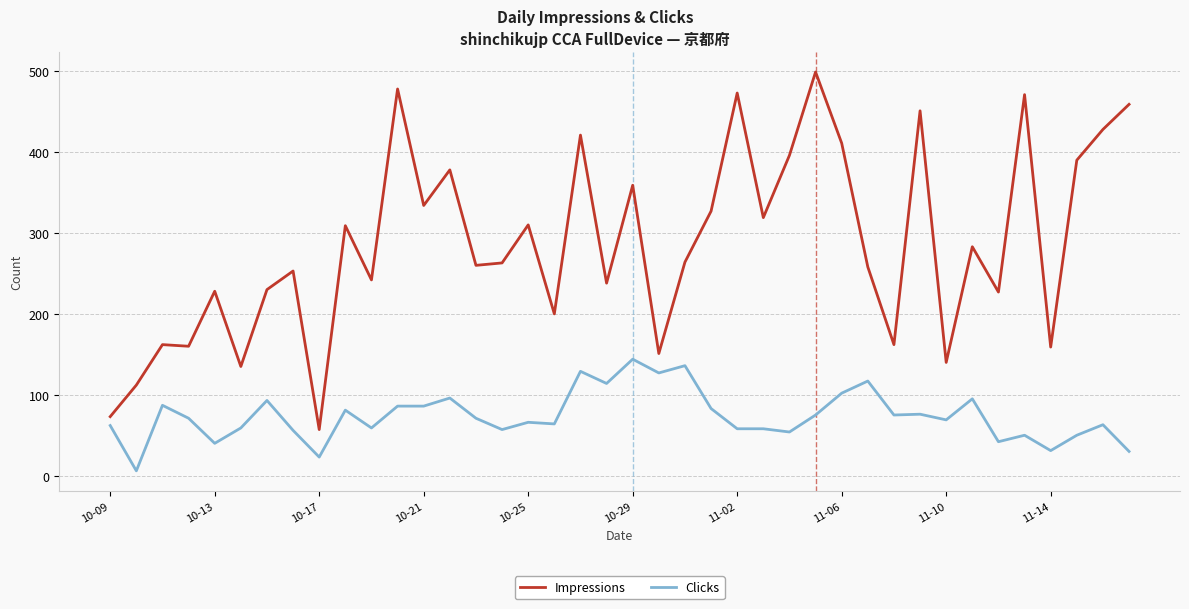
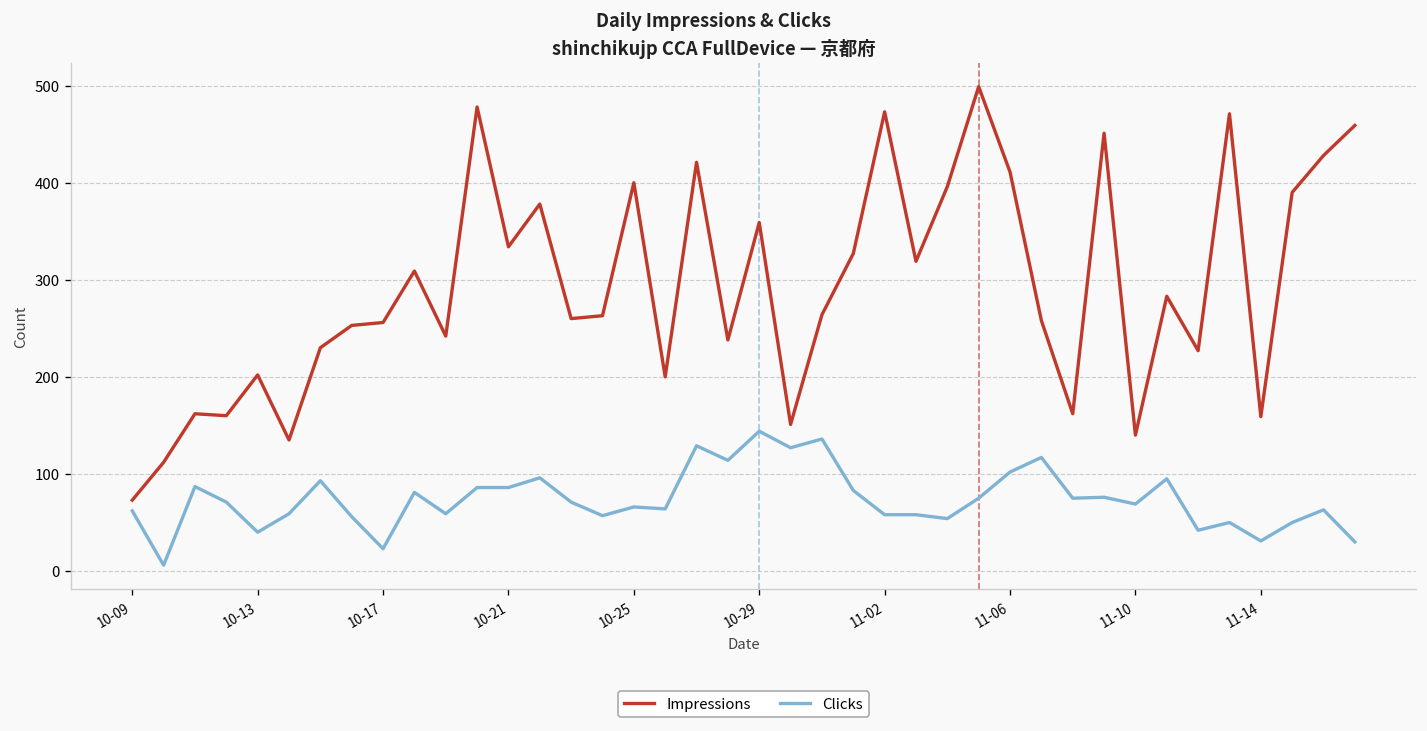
  {
    "Impressions": {
      "10-09": 70,
-     "10-13": 230,
-     "10-17": 60,
+     "10-13": 200,
+     "10-17": 260,
      "10-21": 330,
-     "10-25": 310,
+     "10-25": 400,
      "10-29": 360,
      "11-02": 470,
      "11-06": 410,
      "11-10": 140,
      "11-14": 160
    },
    "Clicks": {
      "10-09": 60,
      "10-13": 40,
      "10-17": 20,
      "10-21": 90,
      "10-25": 70,
      "10-29": 140,
      "11-02": 60,
      "11-06": 100,
      "11-10": 70,
      "11-14": 30
    }
  }
